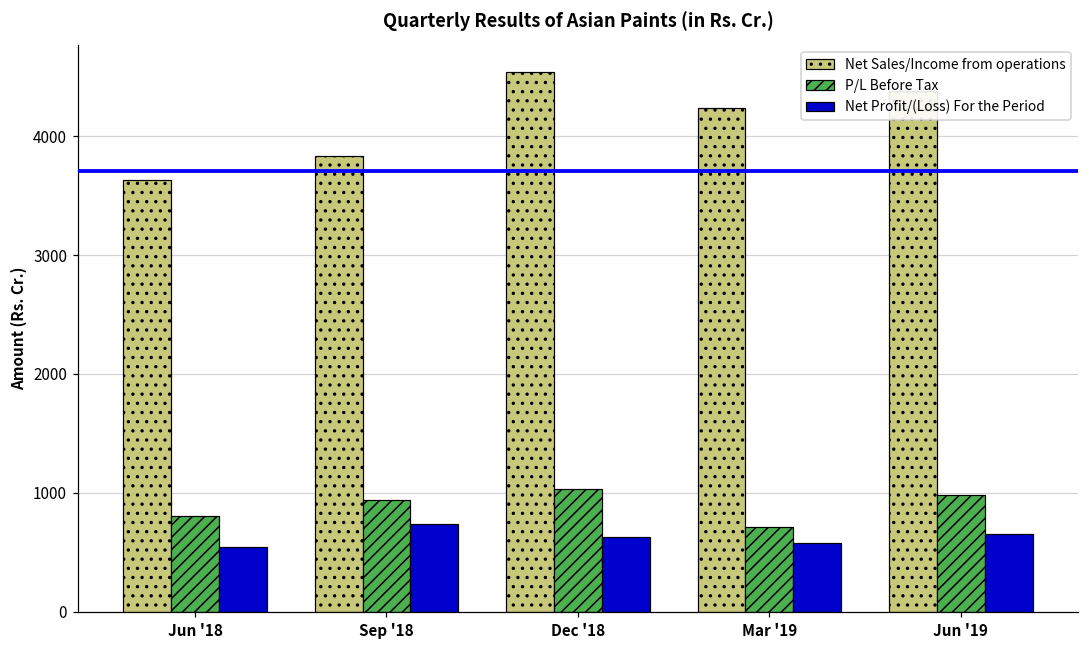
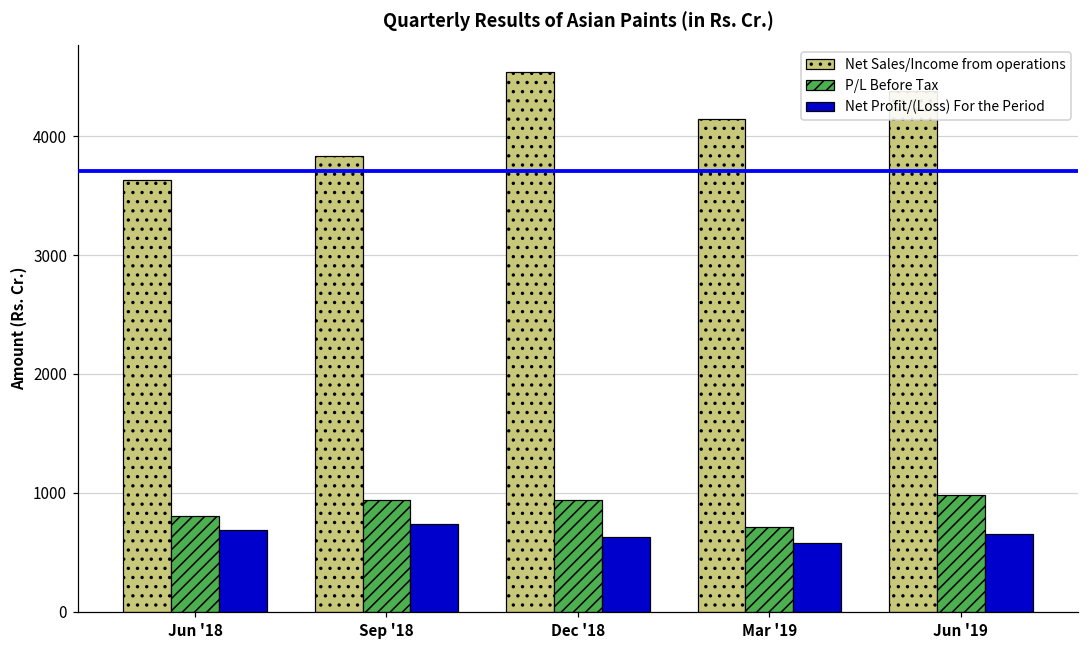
  {
    "Net Sales/Income from operations": {
      "Jun '18": 3630,
      "Sep '18": 3830,
      "Dec '18": 4540,
-     "Mar '19": 4240
+     "Mar '19": 4140
    },
    "P/L Before Tax": {
      "Jun '18": 810,
      "Sep '18": 940,
-     "Dec '18": 1030,
+     "Dec '18": 940,
      "Mar '19": 710,
      "Jun '19": 990
    },
    "Net Profit/(Loss) For the Period": {
-     "Jun '18": 540,
+     "Jun '18": 680,
      "Sep '18": 740,
      "Dec '18": 630,
      "Mar '19": 580,
      "Jun '19": 650
    }
  }
